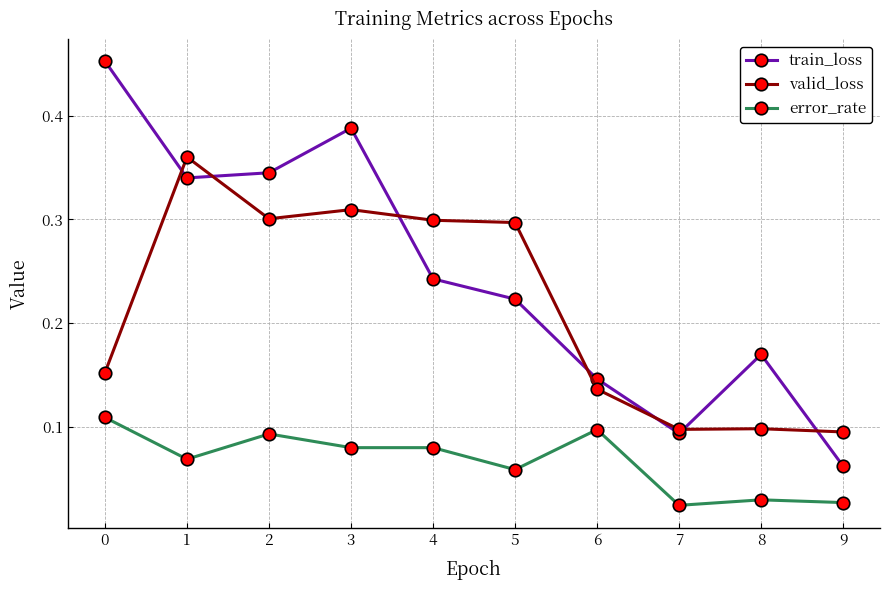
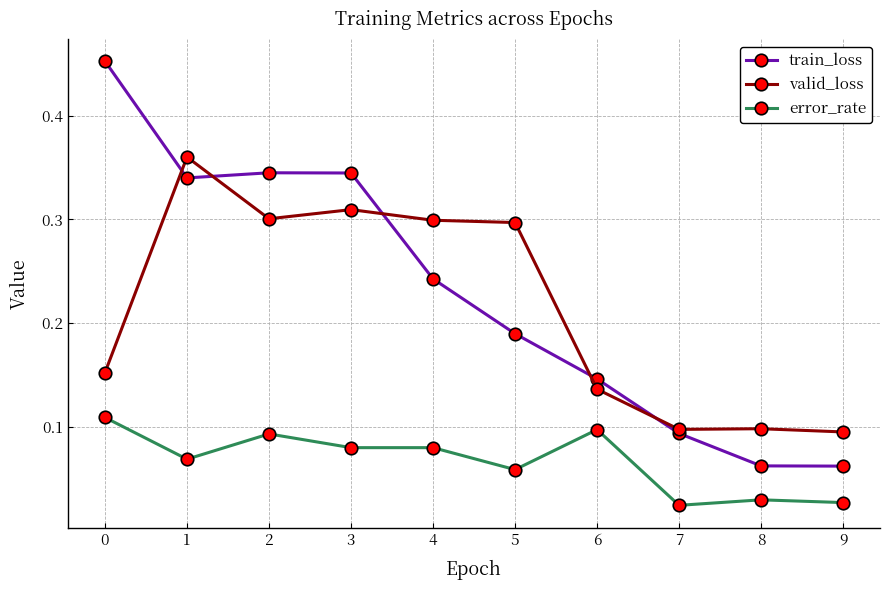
  {
    "train_loss": {
      "0": 0.453,
      "1": 0.340,
      "2": 0.345,
-     "3": 0.388,
+     "3": 0.345,
      "4": 0.243,
-     "5": 0.223,
+     "5": 0.190,
      "6": 0.146,
      "7": 0.093,
-     "8": 0.170,
+     "8": 0.062,
      "9": 0.062
    },
    "valid_loss": {
      "0": 0.152,
      "1": 0.360,
      "2": 0.301,
      "3": 0.310,
      "4": 0.299,
      "5": 0.297,
      "6": 0.136,
      "7": 0.097,
      "8": 0.098,
      "9": 0.095
    },
    "error_rate": {
      "0": 0.109,
      "1": 0.068,
      "2": 0.093,
      "3": 0.080,
      "4": 0.080,
      "5": 0.058,
      "6": 0.097,
      "7": 0.024,
      "8": 0.029,
      "9": 0.027
    }
  }
